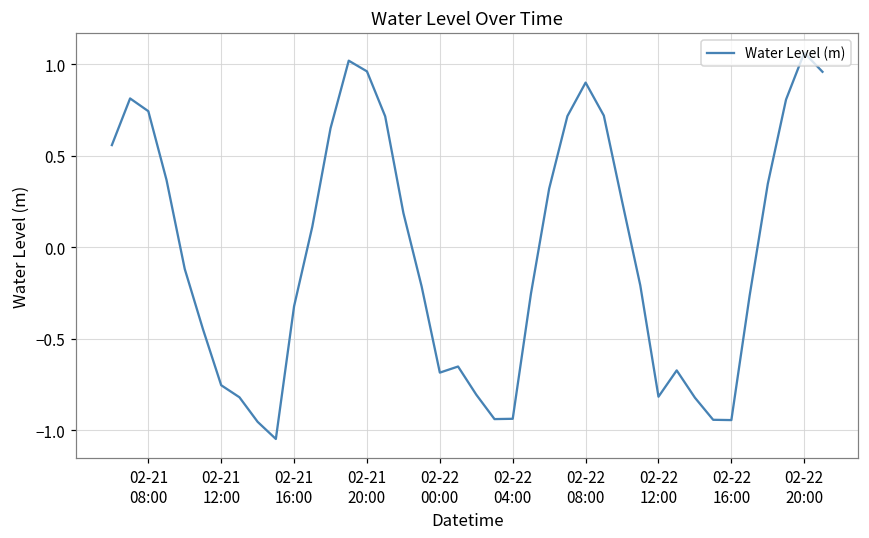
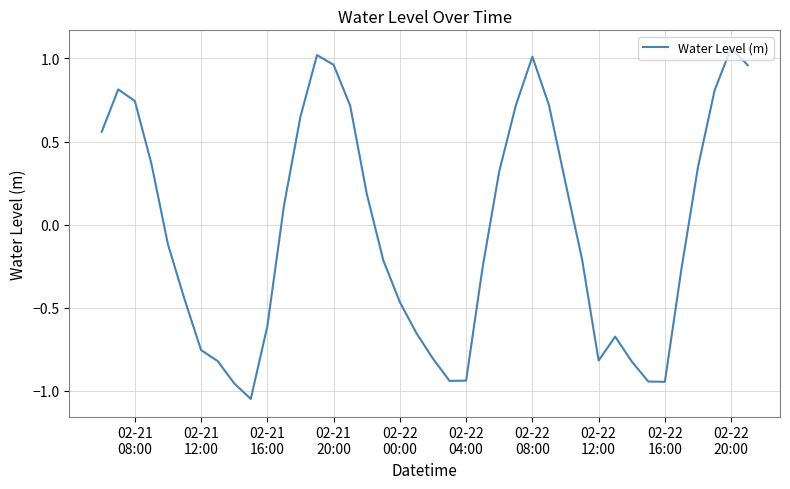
  {
    "02-21 08:00": 0.74,
    "02-21 12:00": -0.75,
-   "02-21 16:00": -0.32,
+   "02-21 16:00": -0.61,
    "02-21 20:00": 0.96,
-   "02-22 00:00": -0.69,
+   "02-22 00:00": -0.47,
    "02-22 04:00": -0.94,
-   "02-22 08:00": 0.90,
+   "02-22 08:00": 1.01,
    "02-22 12:00": -0.82,
    "02-22 16:00": -0.95
  }
